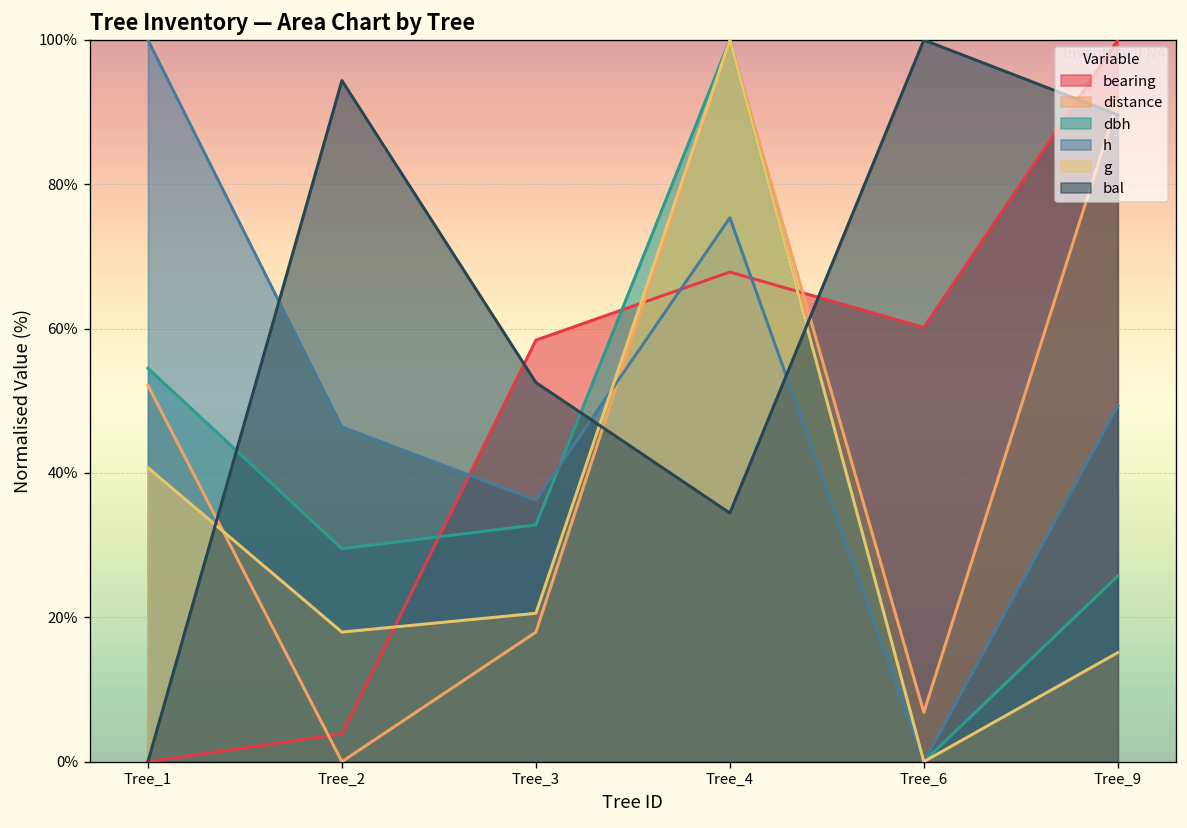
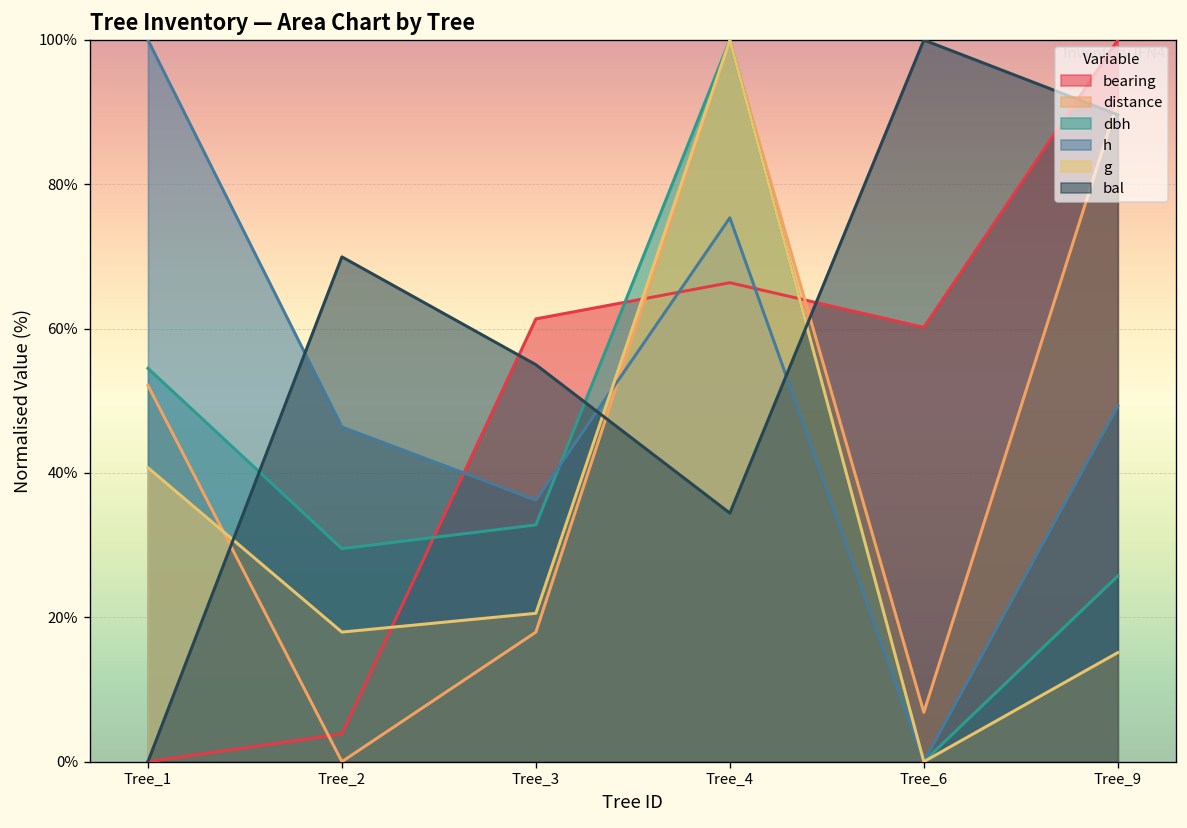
  {
    "bearing": {
      "Tree_2": "4%",
-     "Tree_3": "58%",
-     "Tree_4": "68%",
+     "Tree_3": "61%",
+     "Tree_4": "66%",
      "Tree_6": "60%",
      "Tree_9": "100%"
    },
    "bal": {
-     "Tree_2": "94%",
-     "Tree_3": "53%",
+     "Tree_2": "70%",
+     "Tree_3": "55%",
      "Tree_4": "34%",
      "Tree_6": "100%"
    }
  }
